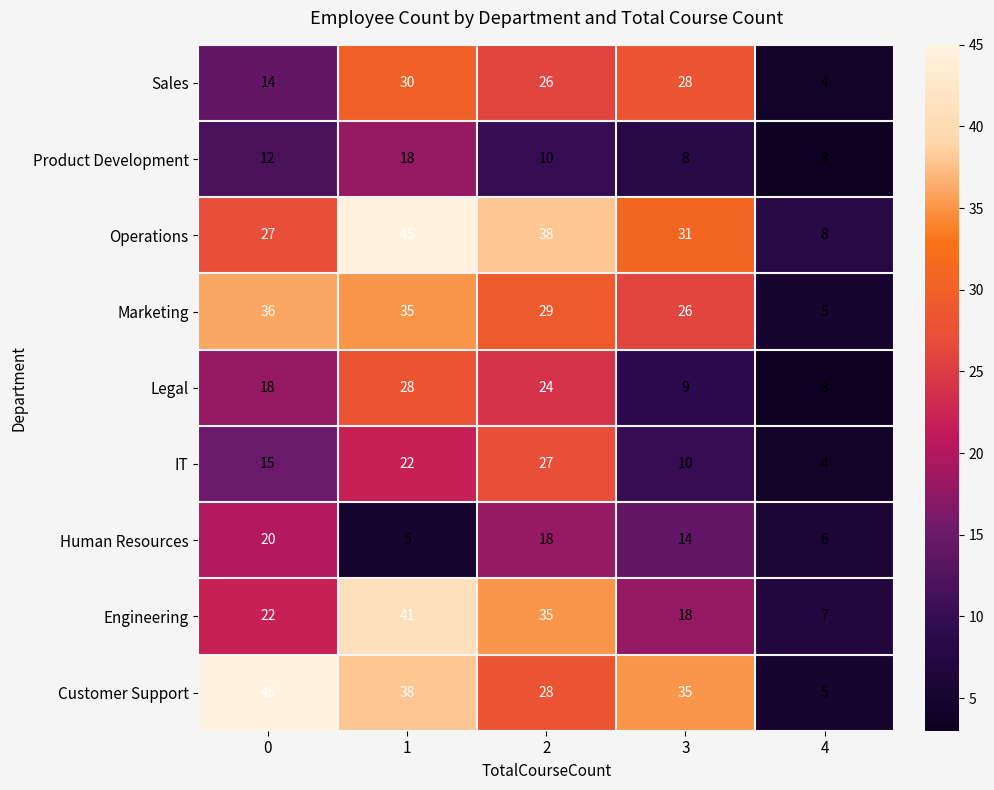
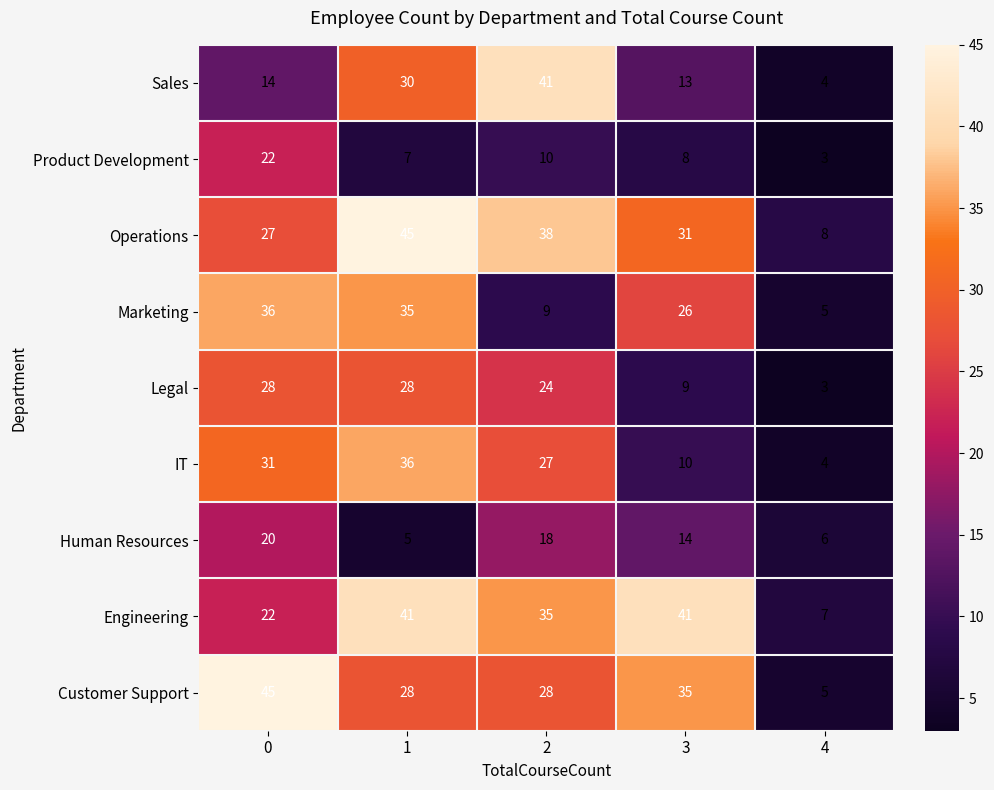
  {
    "Sales": {
      "0": 14,
      "1": 30,
-     "2": 26,
-     "3": 28
+     "2": 41,
+     "3": 13
    },
    "Product Development": {
-     "0": 12,
-     "1": 18,
+     "0": 22,
+     "1": 7,
      "2": 10,
      "3": 8
    },
    "Operations": {
      "0": 27,
      "2": 38,
      "3": 31,
      "4": 8
    },
    "Marketing": {
      "0": 36,
      "1": 35,
-     "2": 29,
+     "2": 9,
      "3": 26
    },
    "Legal": {
-     "0": 18,
+     "0": 28,
      "1": 28,
      "2": 24,
      "3": 9
    },
    "IT": {
-     "0": 15,
-     "1": 22,
+     "0": 31,
+     "1": 36,
      "2": 27,
      "3": 10
    },
    "Human Resources": {
      "0": 20,
      "2": 18,
      "3": 14,
      "4": 6
    },
    "Engineering": {
      "0": 22,
      "1": 41,
      "2": 35,
-     "3": 18,
+     "3": 41,
      "4": 7
    },
    "Customer Support": {
-     "1": 38,
+     "1": 28,
      "2": 28,
      "3": 35
    }
  }
